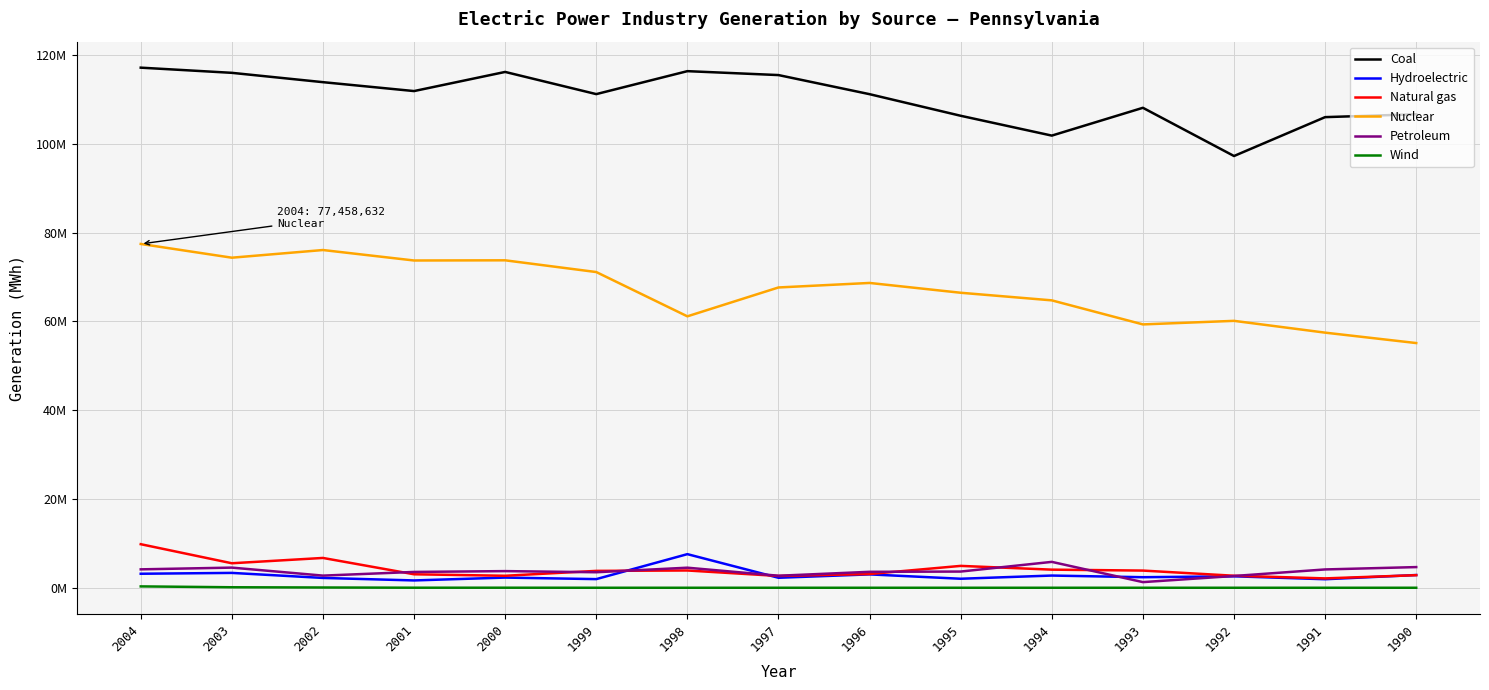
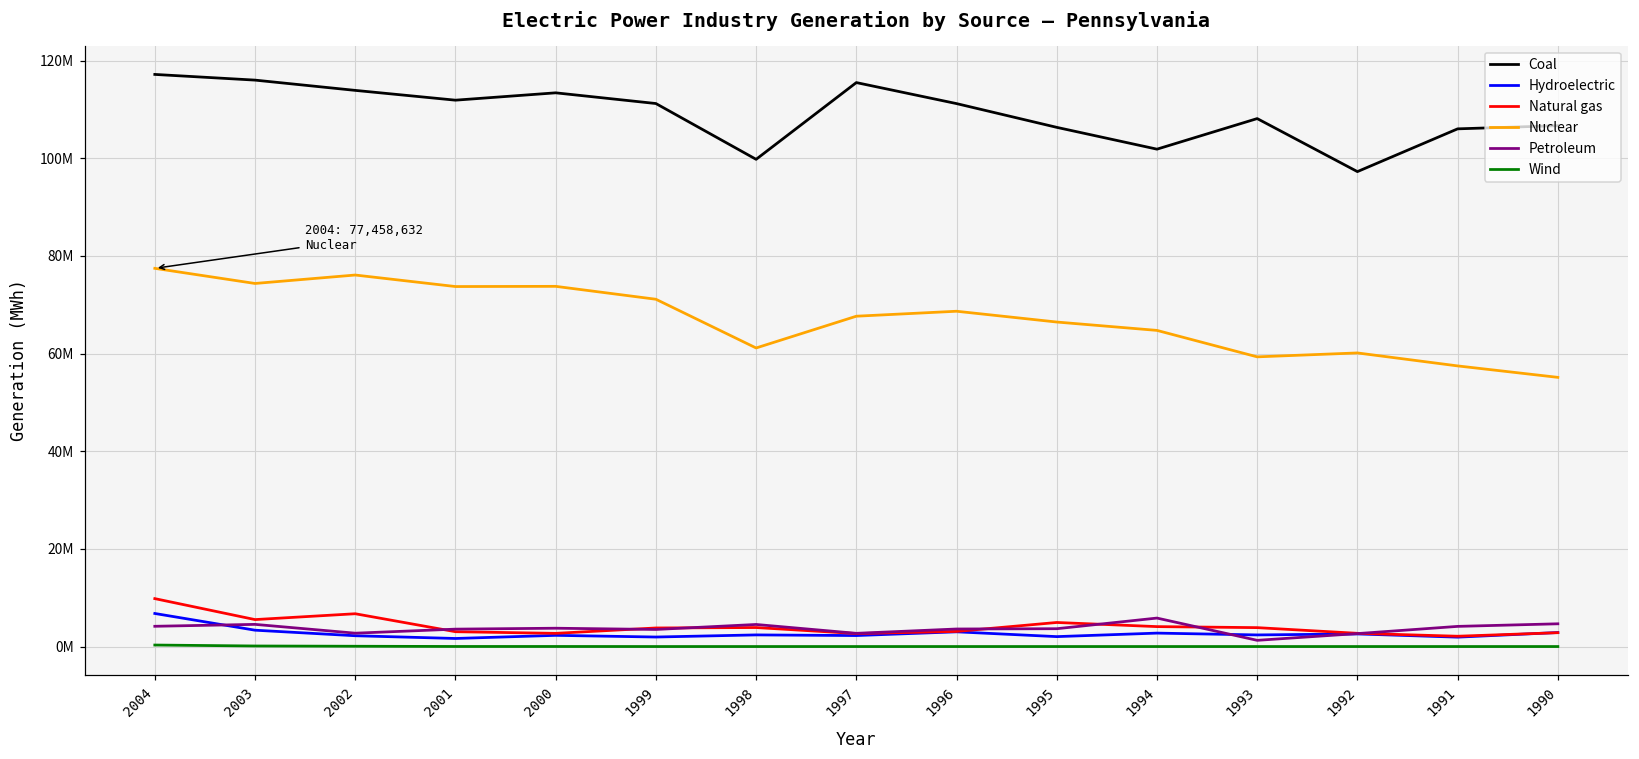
  {
    "Coal": {
      "2004": "117000000",
      "2003": "116000000",
      "2002": "114000000",
      "2001": "112000000",
-     "2000": "116000000",
+     "2000": "113000000",
      "1999": "111000000",
-     "1998": "116000000",
+     "1998": "100000000",
      "1997": "116000000",
      "1996": "111000000",
      "1995": "106000000",
      "1994": "102000000",
      "1993": "108000000",
      "1992": "97000000",
      "1991": "106000000"
    },
    "Hydroelectric": {
-     "2004": "3000000",
+     "2004": "7000000",
      "2003": "3000000",
      "2001": "2000000",
      "1999": "2000000",
-     "1998": "8000000",
+     "1998": "2000000",
      "1995": "2000000",
      "1994": "3000000",
      "1993": "2000000"
    },
    "Natural gas": {
      "2004": "10000000",
      "2003": "6000000",
      "2002": "7000000",
      "1998": "4000000",
      "1995": "5000000",
      "1994": "4000000",
      "1993": "4000000"
    },
    "Nuclear": {
      "2004": "77,458,632"
    },
    "Petroleum": {
      "2004": "4000000",
      "2003": "5000000",
      "2000": "4000000",
      "1998": "5000000",
      "1995": "4000000",
      "1994": "6000000",
      "1993": "1000000",
      "1991": "4000000",
      "1990": "5000000"
    },
    "Wind": {
      "2004": "0",
      "2003": "0",
      "2002": "0",
      "2001": "0",
      "2000": "0",
      "1999": "0",
      "1998": "0",
      "1997": "0",
      "1996": "0",
      "1995": "0",
      "1994": "0",
      "1993": "0",
      "1992": "0",
      "1991": "0",
      "1990": "0"
    }
  }
